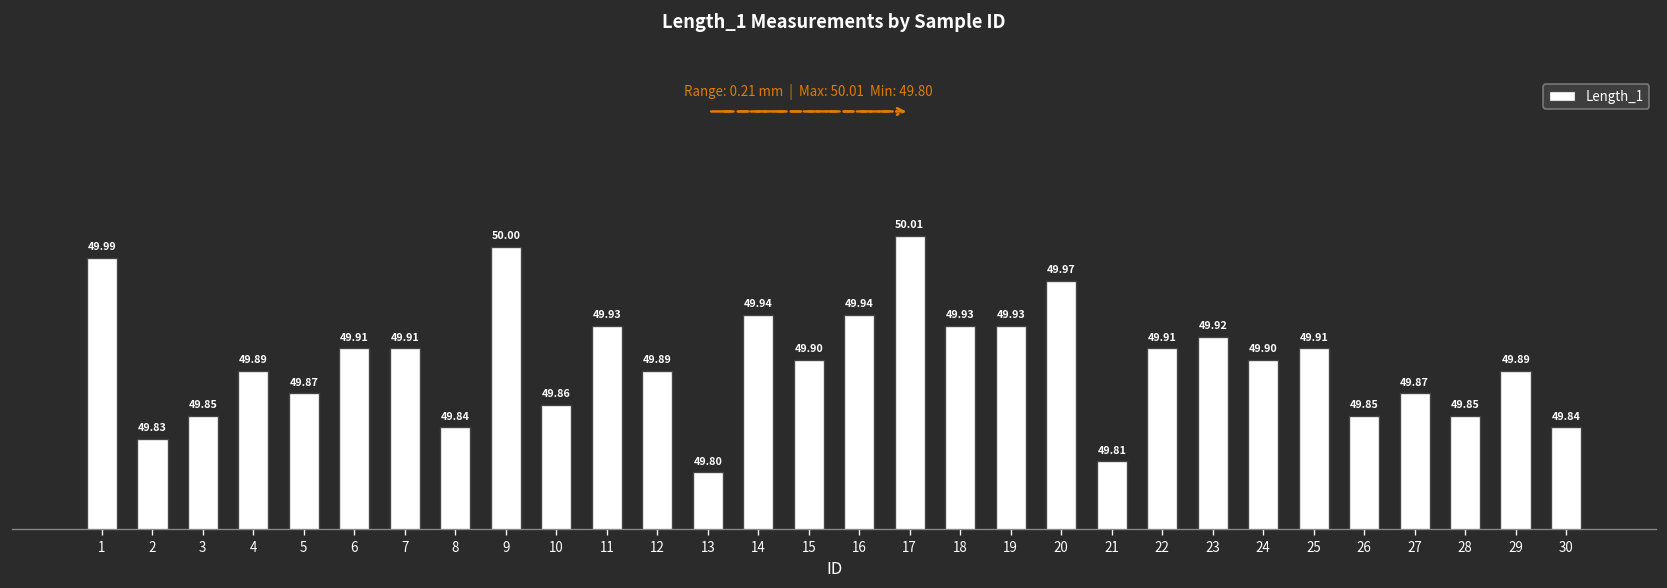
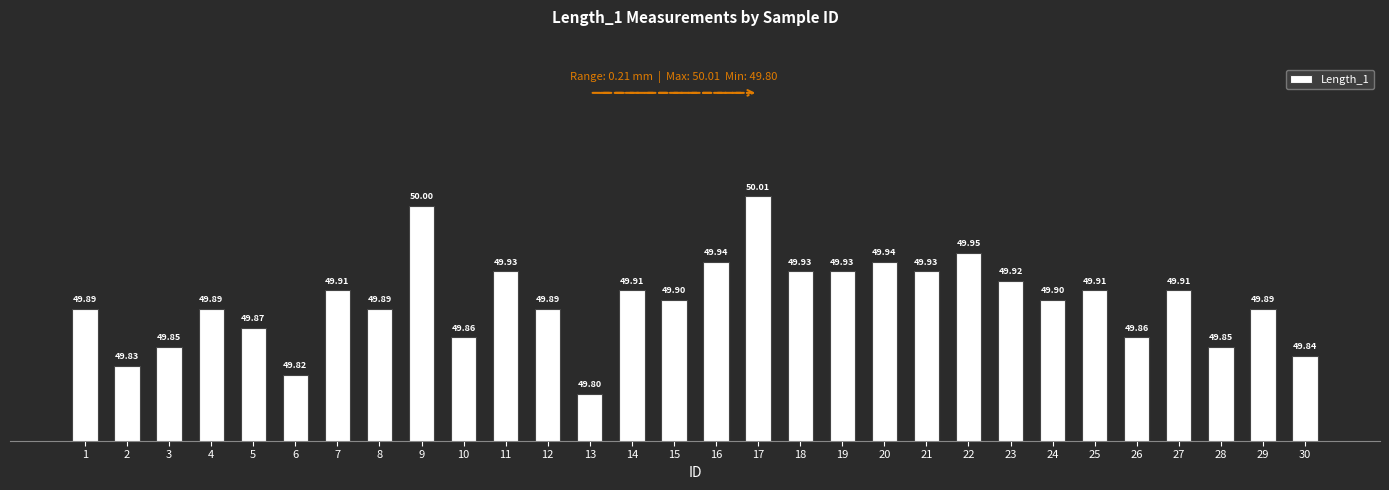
  {
-   "1": 49.99,
+   "1": 49.89,
    "2": 49.83,
    "3": 49.85,
    "4": 49.89,
    "5": 49.87,
-   "6": 49.91,
+   "6": 49.82,
    "7": 49.91,
-   "8": 49.84,
+   "8": 49.89,
    "9": 50.00,
    "10": 49.86,
    "11": 49.93,
    "12": 49.89,
    "13": 49.80,
-   "14": 49.94,
+   "14": 49.91,
    "15": 49.90,
    "16": 49.94,
    "17": 50.01,
    "18": 49.93,
    "19": 49.93,
-   "20": 49.97,
-   "21": 49.81,
-   "22": 49.91,
+   "20": 49.94,
+   "21": 49.93,
+   "22": 49.95,
    "23": 49.92,
    "24": 49.90,
    "25": 49.91,
-   "26": 49.85,
-   "27": 49.87,
+   "26": 49.86,
+   "27": 49.91,
    "28": 49.85,
    "29": 49.89,
    "30": 49.84
  }
